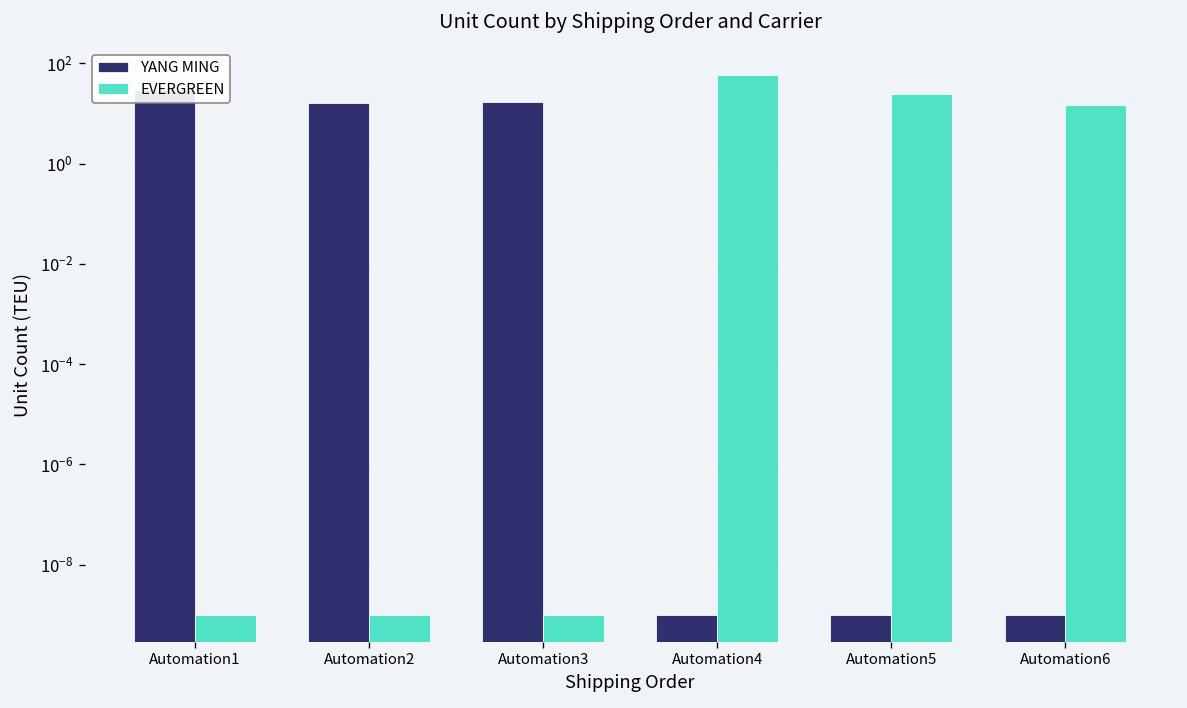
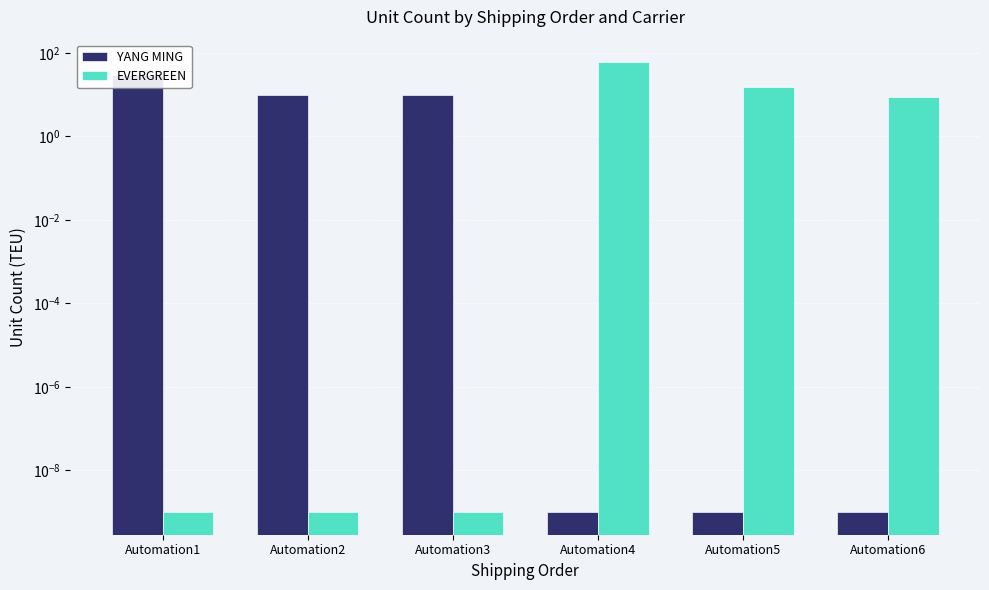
  {
    "YANG MING": {
-     "Automation2": 16,
-     "Automation3": 17,
+     "Automation2": 10,
+     "Automation3": 10,
      "Automation4": 0.0000000010,
      "Automation5": 0.0000000010,
      "Automation6": 0.0000000010
    },
    "EVERGREEN": {
      "Automation1": 0.0000000010,
      "Automation2": 0.0000000010,
      "Automation3": 0.0000000010,
      "Automation4": 60,
-     "Automation5": 30,
-     "Automation6": 15
+     "Automation5": 15,
+     "Automation6": 9
    }
  }
